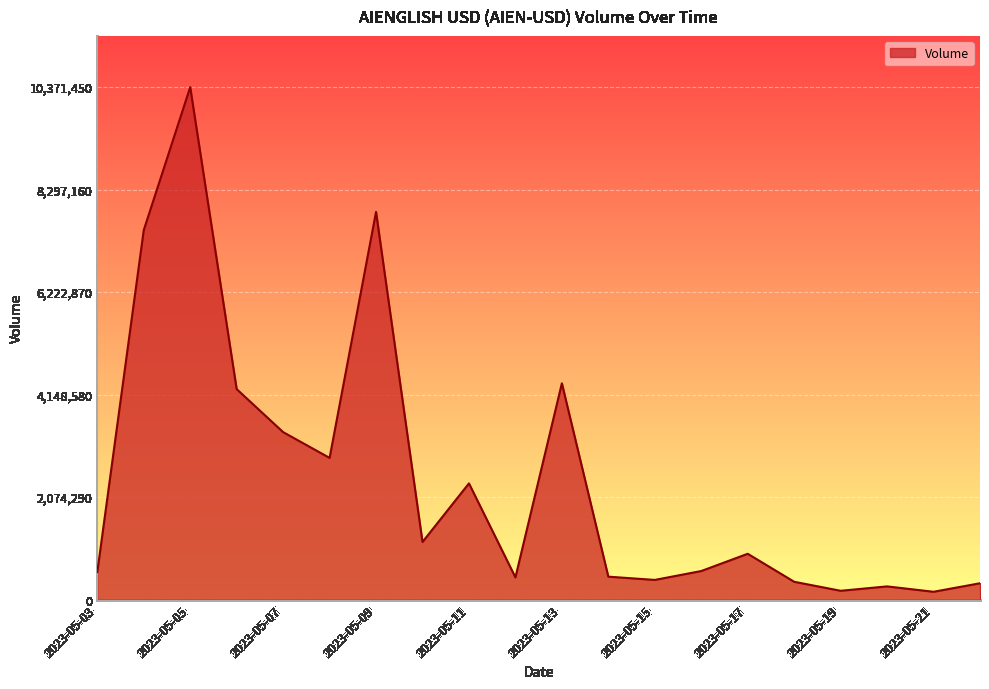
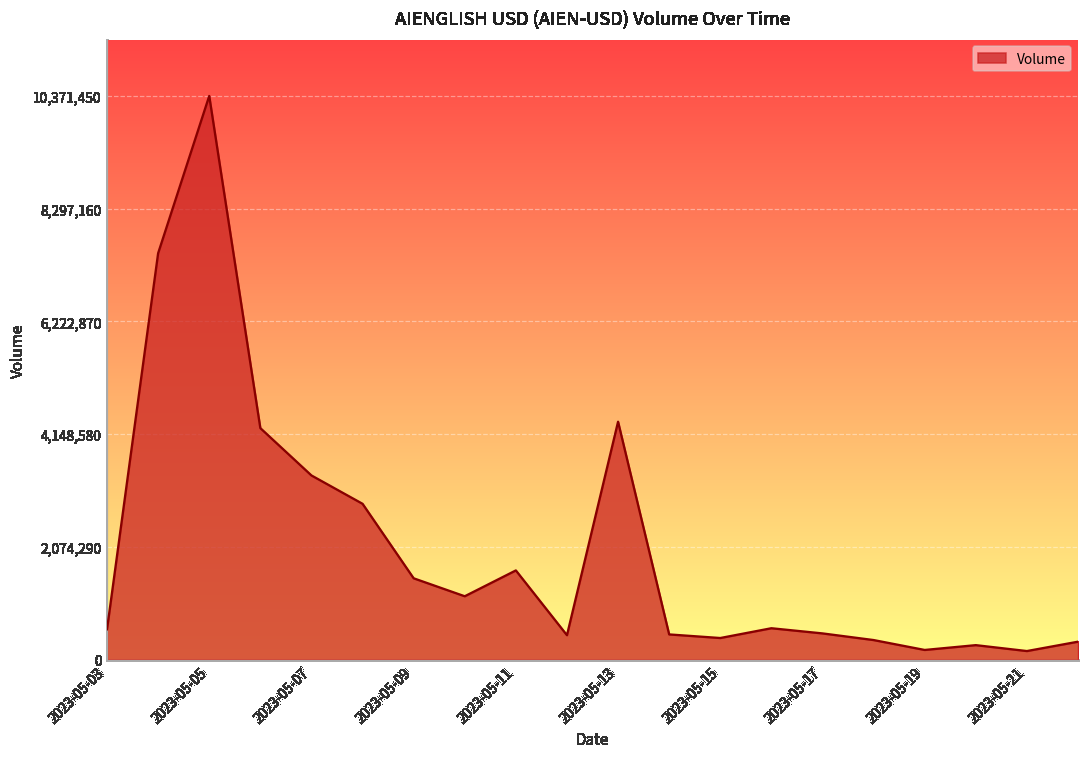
  {
    "2023-05-03": "600,000",
    "2023-05-05": "10,400,000",
    "2023-05-07": "3,400,000",
-   "2023-05-09": "7,800,000",
-   "2023-05-11": "2,400,000",
+   "2023-05-09": "1,500,000",
+   "2023-05-11": "1,600,000",
    "2023-05-13": "4,400,000",
    "2023-05-15": "400,000",
-   "2023-05-17": "900,000",
+   "2023-05-17": "500,000",
    "2023-05-19": "200,000",
    "2023-05-21": "200,000"
  }
